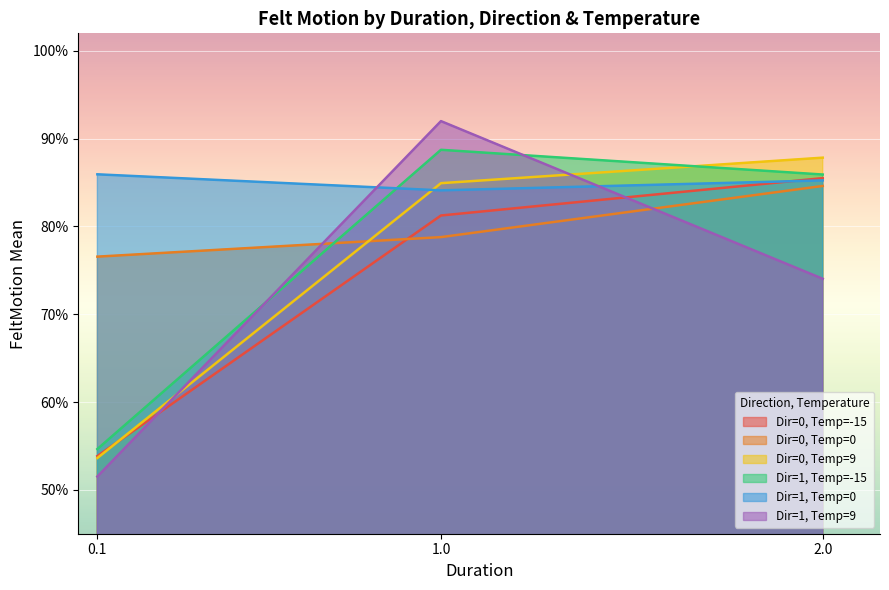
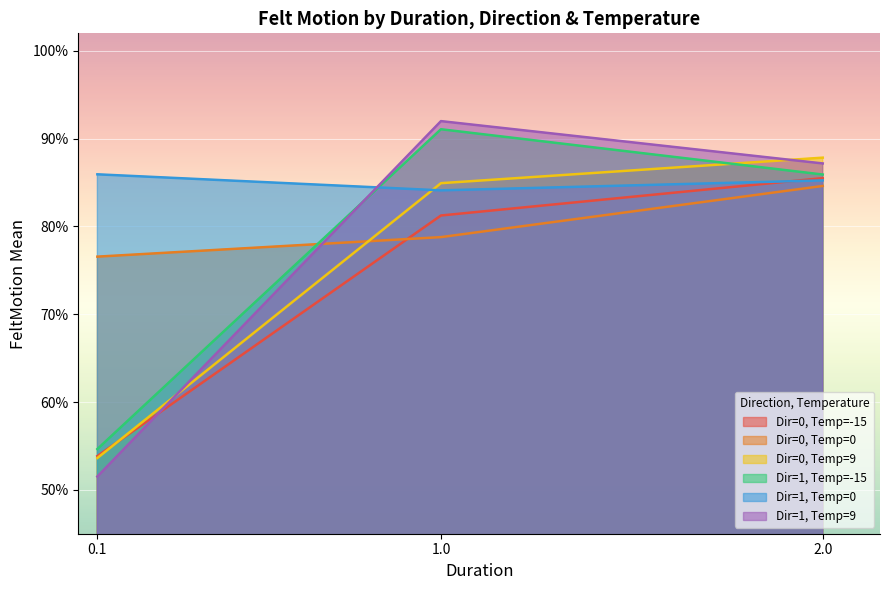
  {
    "Dir=0, Temp=9": {
      "1.0": "85%",
      "2.0": "88%"
    },
    "Dir=1, Temp=-15": {
      "0.1": "55%",
-     "1.0": "89%",
+     "1.0": "91%",
      "2.0": "86%"
    },
    "Dir=1, Temp=0": {
      "0.1": "86%",
      "1.0": "84%"
    },
    "Dir=1, Temp=9": {
      "0.1": "52%",
      "1.0": "92%",
-     "2.0": "74%"
+     "2.0": "87%"
    }
  }
